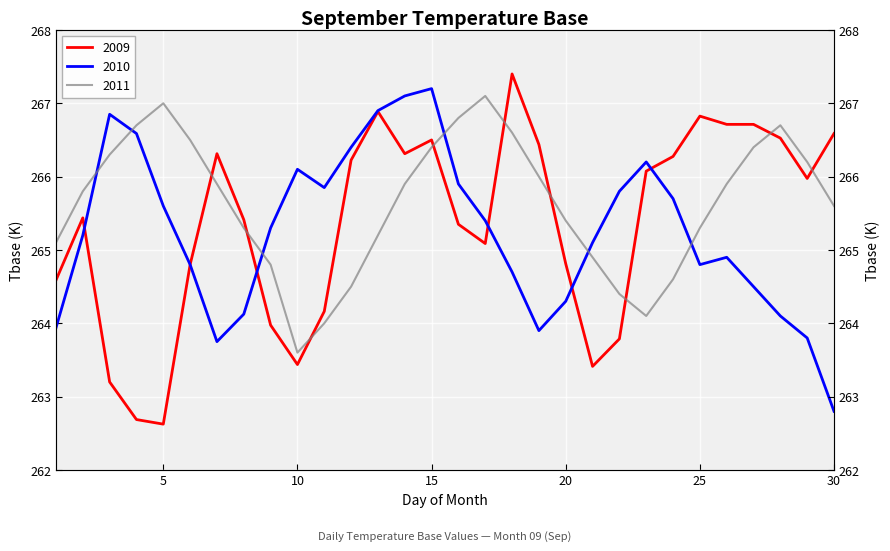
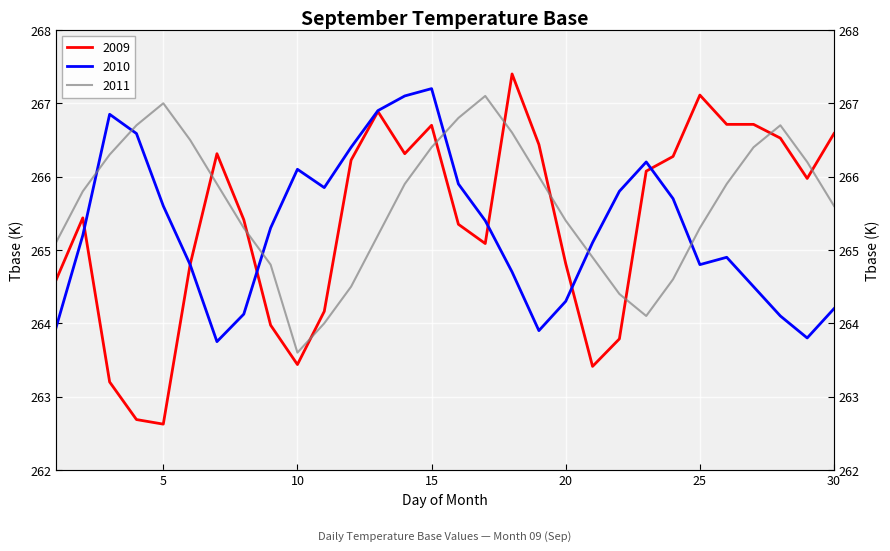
  {
    "2009": {
      "5": 262.6,
      "10": 263.4,
-     "15": 266.5,
+     "15": 266.7,
      "20": 264.8,
-     "25": 266.8,
+     "25": 267.1,
      "30": 266.6
    },
    "2010": {
      "5": 265.6,
      "10": 266.1,
      "15": 267.2,
      "20": 264.3,
      "25": 264.8,
-     "30": 262.8
+     "30": 264.2
    },
    "2011": {
      "5": 267.0,
      "10": 263.6,
      "15": 266.4,
      "20": 265.4,
      "25": 265.3,
      "30": 265.6
    }
  }
